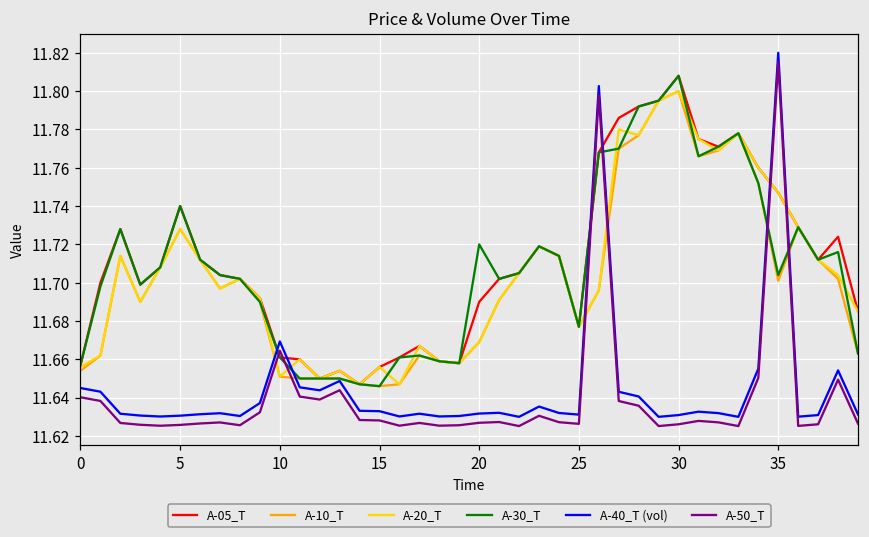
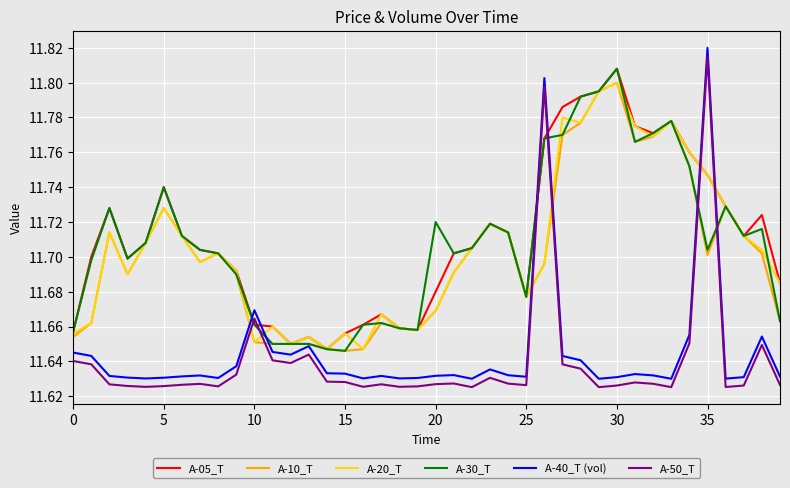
  {
    "A-05_T": {
-     "20": 11.69
+     "20": 11.68
    },
    "A-30_T": {
      "20": 11.72,
      "35": 11.704
    },
    "A-40_T (vol)": {
      "0": 11.645,
      "5": 11.63,
      "10": 11.67,
      "15": 11.633,
      "20": 11.632,
      "25": 11.63,
      "30": 11.63,
      "35": 11.82
    },
    "A-50_T": {
      "0": 11.64,
      "5": 11.626,
      "10": 11.665,
      "15": 11.628,
      "20": 11.627,
      "25": 11.626,
      "30": 11.626,
      "35": 11.815
    }
  }
